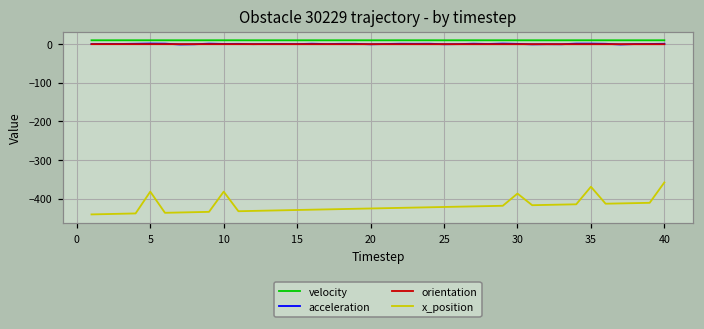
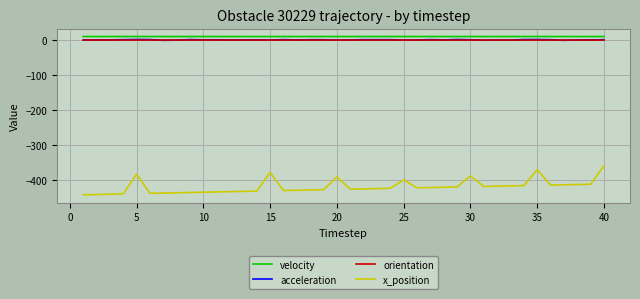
  {
    "velocity": {
      "5": 10,
      "10": 10,
      "15": 10,
      "20": 10,
      "25": 10,
      "30": 10,
      "35": 10,
      "40": 10
    },
    "x_position": {
      "5": -380,
-     "10": -380,
-     "15": -430,
-     "20": -430,
-     "25": -420,
+     "10": -430,
+     "15": -380,
+     "20": -390,
+     "25": -400,
      "30": -390,
      "35": -370,
      "40": -360
    }
  }
